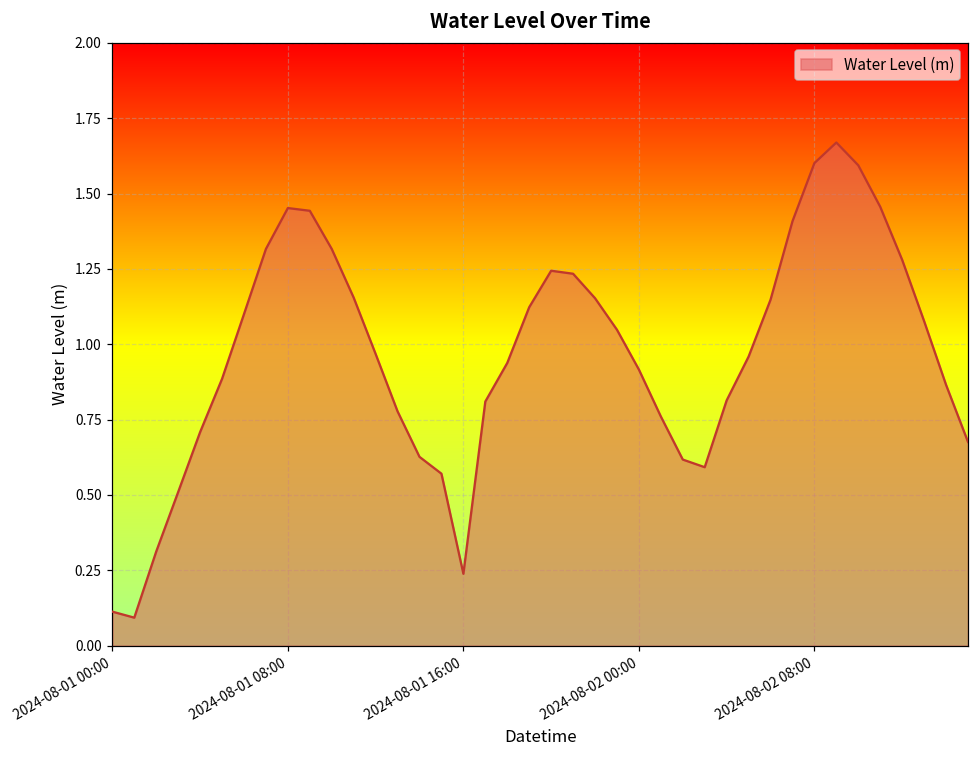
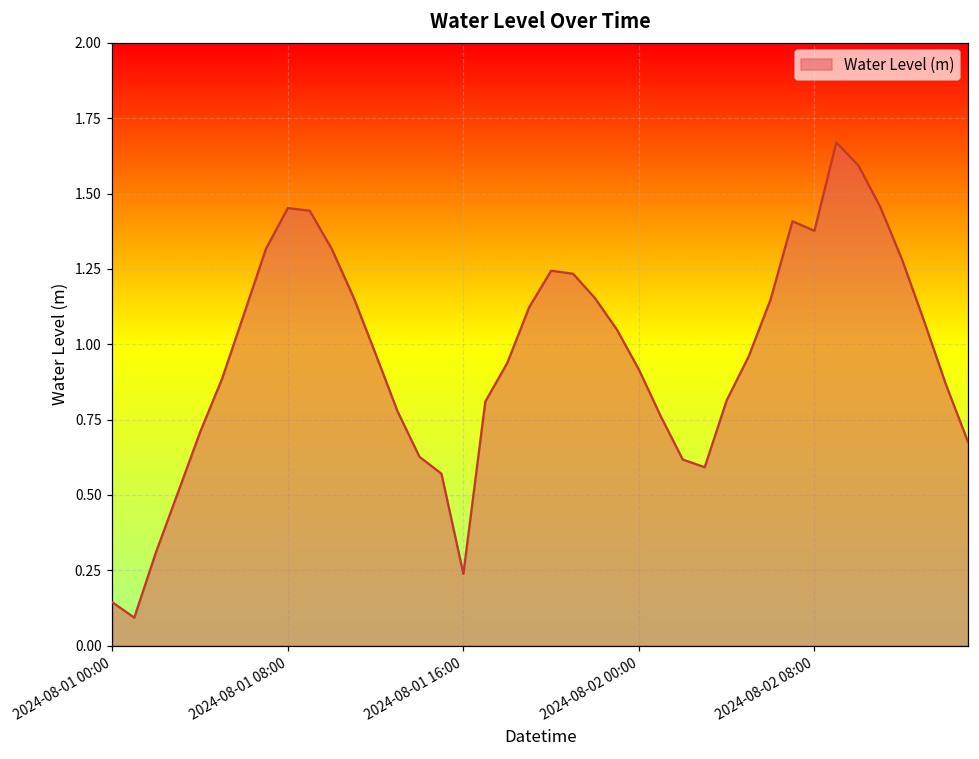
  {
-   "2024-08-01 00:00": 0.11,
+   "2024-08-01 00:00": 0.14,
    "2024-08-01 08:00": 1.45,
    "2024-08-01 16:00": 0.24,
    "2024-08-02 00:00": 0.92,
-   "2024-08-02 08:00": 1.60
+   "2024-08-02 08:00": 1.38
  }
